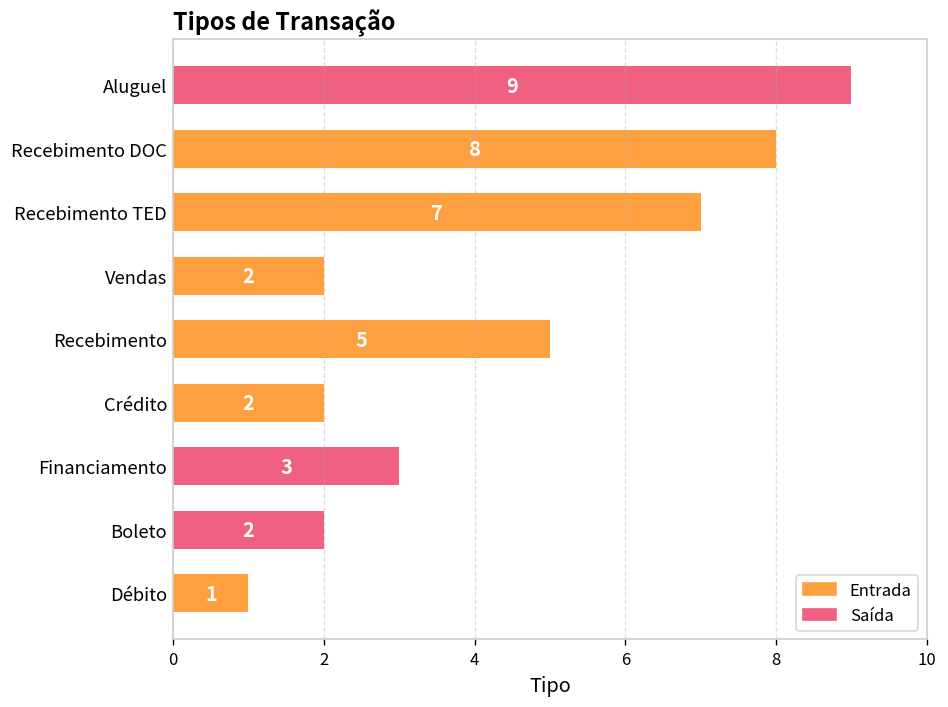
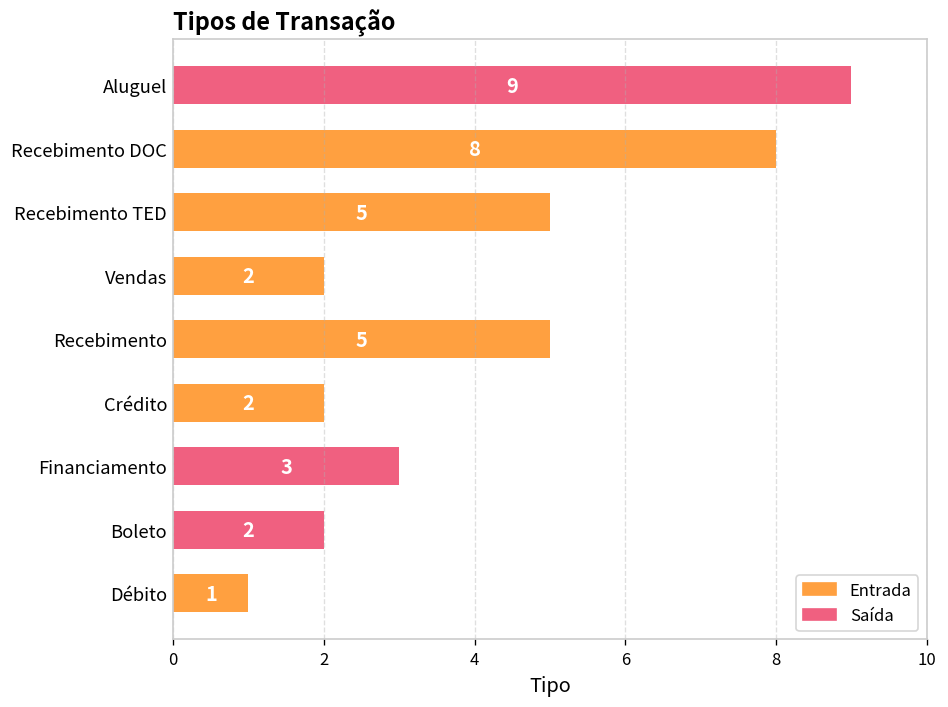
  {
    "Aluguel": 9,
    "Recebimento DOC": 8,
-   "Recebimento TED": 7,
+   "Recebimento TED": 5,
    "Vendas": 2,
    "Recebimento": 5,
    "Crédito": 2,
    "Financiamento": 3,
    "Boleto": 2,
    "Débito": 1
  }
